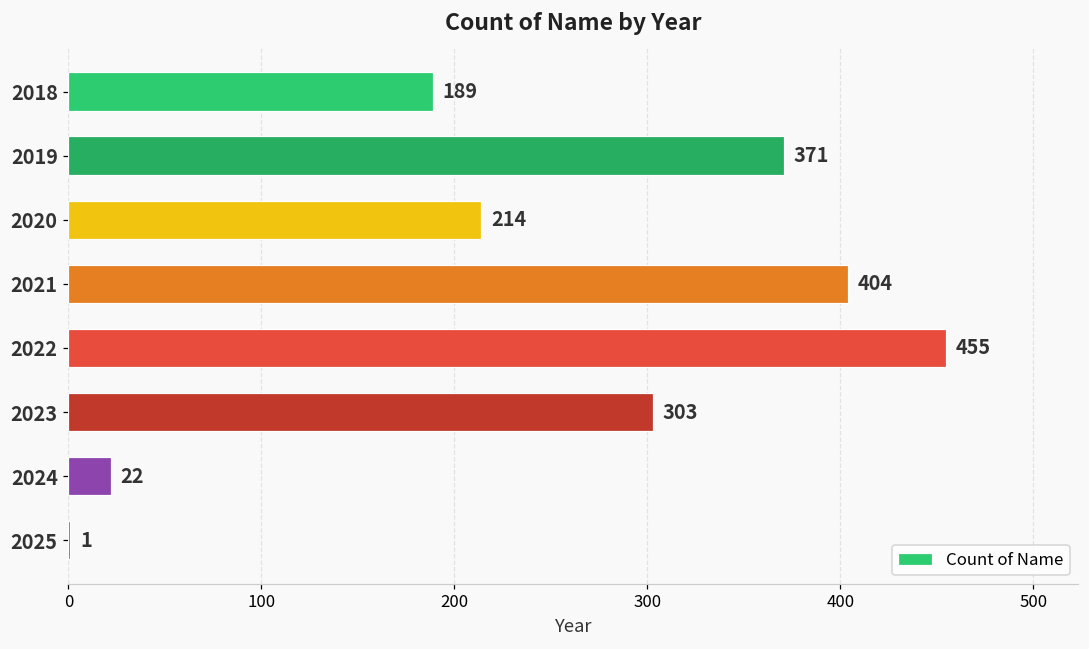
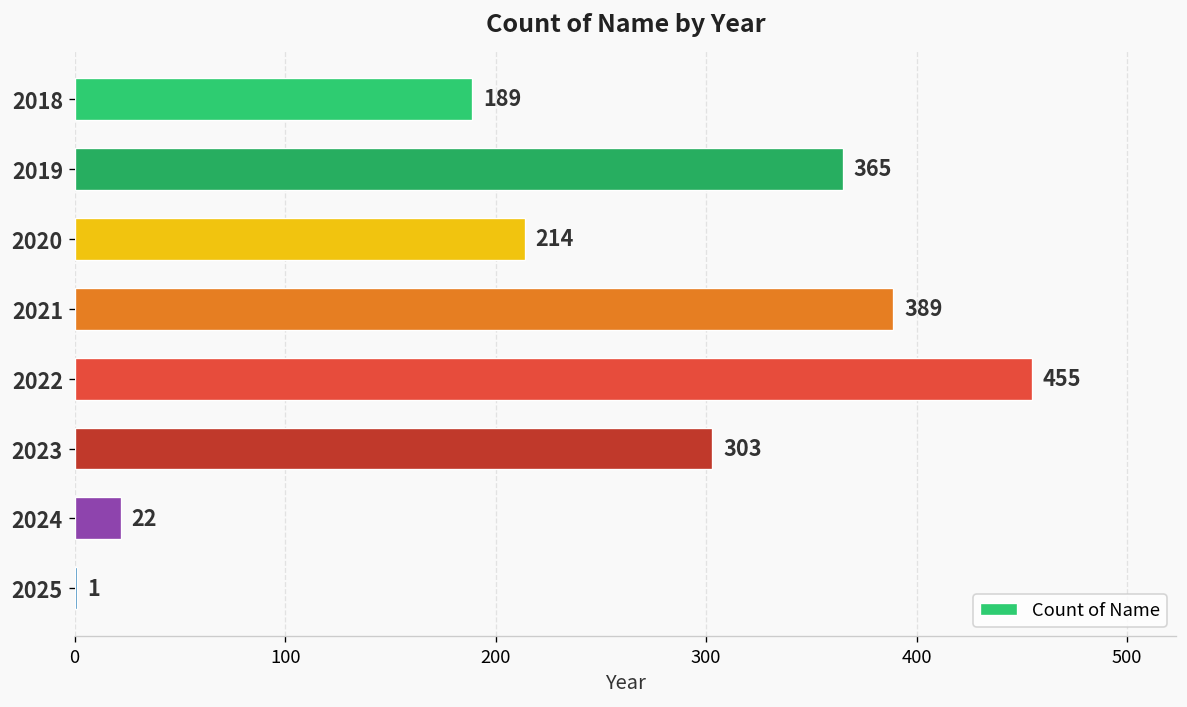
  {
    "2018": 189,
-   "2019": 371,
+   "2019": 365,
    "2020": 214,
-   "2021": 404,
+   "2021": 389,
    "2022": 455,
    "2023": 303,
    "2024": 22,
    "2025": 1
  }
